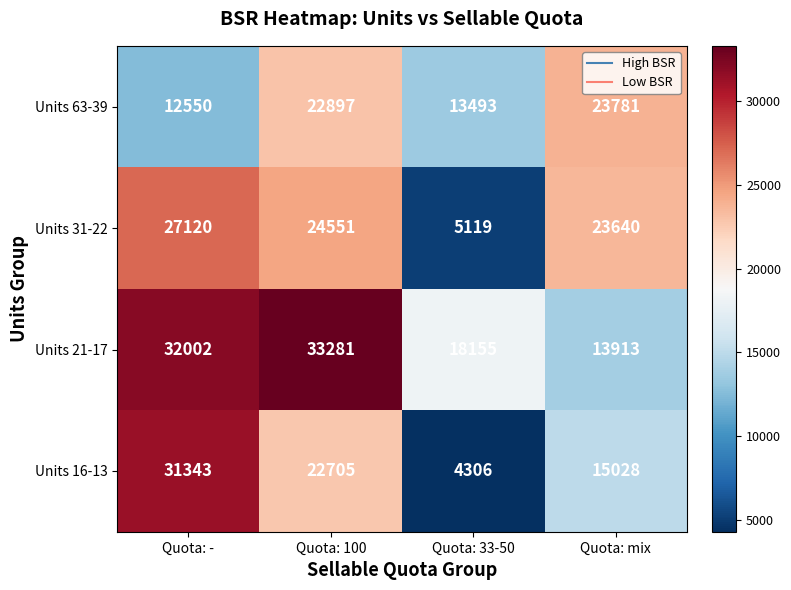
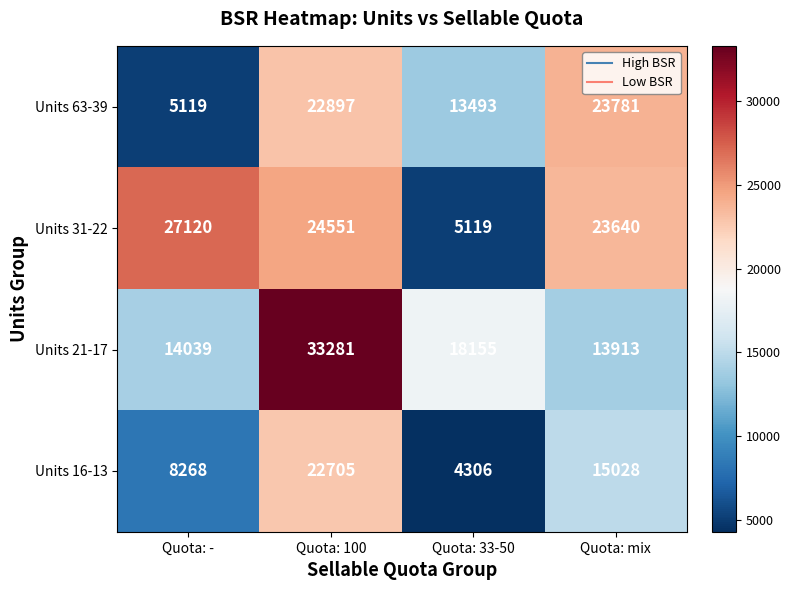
  {
    "Units 63-39": {
-     "Quota: -": 12550,
+     "Quota: -": 5119,
      "Quota: 100": 22897,
      "Quota: 33-50": 13493,
      "Quota: mix": 23781
    },
    "Units 31-22": {
      "Quota: -": 27120,
      "Quota: 100": 24551,
      "Quota: 33-50": 5119,
      "Quota: mix": 23640
    },
    "Units 21-17": {
-     "Quota: -": 32002,
+     "Quota: -": 14039,
      "Quota: 100": 33281,
      "Quota: mix": 13913
    },
    "Units 16-13": {
-     "Quota: -": 31343,
+     "Quota: -": 8268,
      "Quota: 100": 22705,
      "Quota: 33-50": 4306,
      "Quota: mix": 15028
    }
  }
